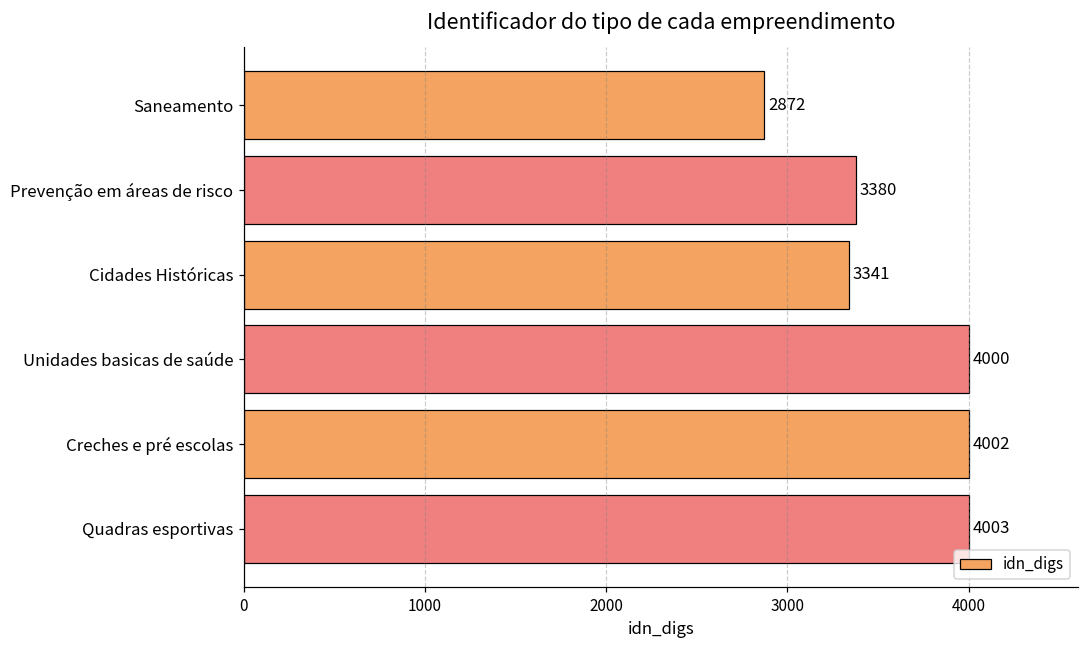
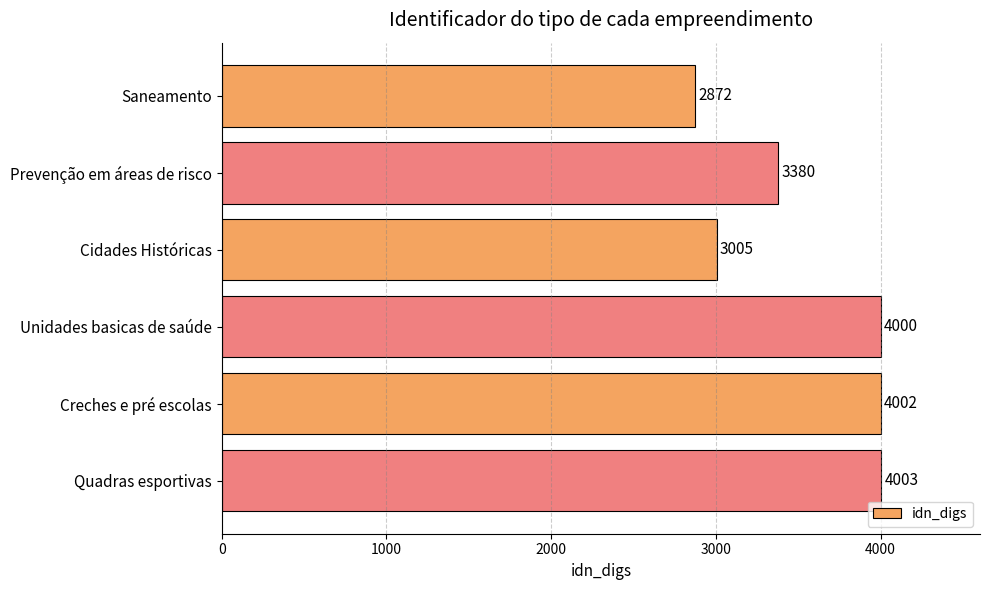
  {
    "Saneamento": 2872,
    "Prevenção em áreas de risco": 3380,
-   "Cidades Históricas": 3341,
+   "Cidades Históricas": 3005,
    "Unidades basicas de saúde": 4000,
    "Creches e pré escolas": 4002,
    "Quadras esportivas": 4003
  }
